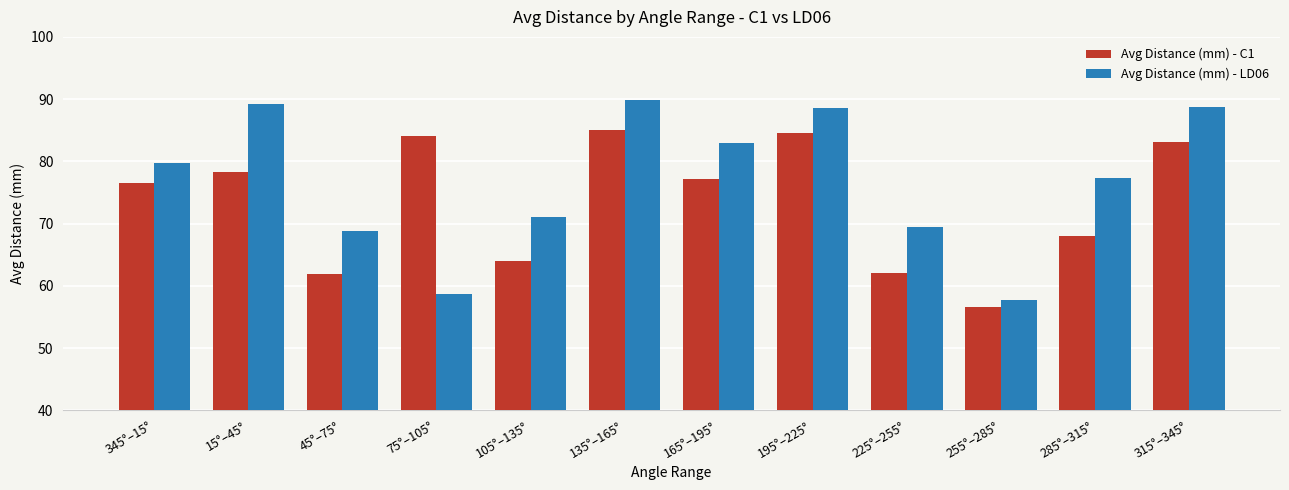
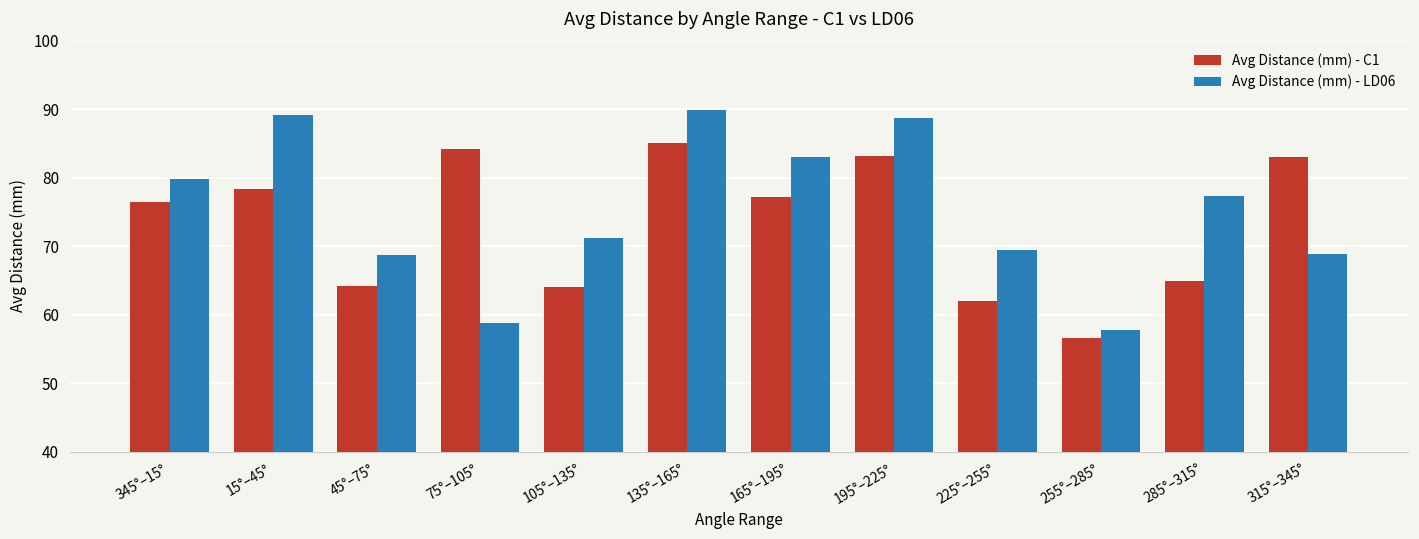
  {
    "Avg Distance (mm) - C1": {
      "345°–15°": 76,
      "15°–45°": 78,
-     "45°–75°": 62,
+     "45°–75°": 64,
      "75°–105°": 84,
      "105°–135°": 64,
      "135°–165°": 85,
      "165°–195°": 77,
-     "195°–225°": 85,
+     "195°–225°": 83,
      "225°–255°": 62,
      "255°–285°": 57,
-     "285°–315°": 68,
+     "285°–315°": 65,
      "315°–345°": 83
    },
    "Avg Distance (mm) - LD06": {
      "345°–15°": 80,
      "15°–45°": 89,
      "45°–75°": 69,
      "75°–105°": 59,
      "105°–135°": 71,
      "135°–165°": 90,
      "165°–195°": 83,
      "195°–225°": 89,
      "225°–255°": 69,
      "255°–285°": 58,
      "285°–315°": 77,
-     "315°–345°": 89
+     "315°–345°": 69
    }
  }
